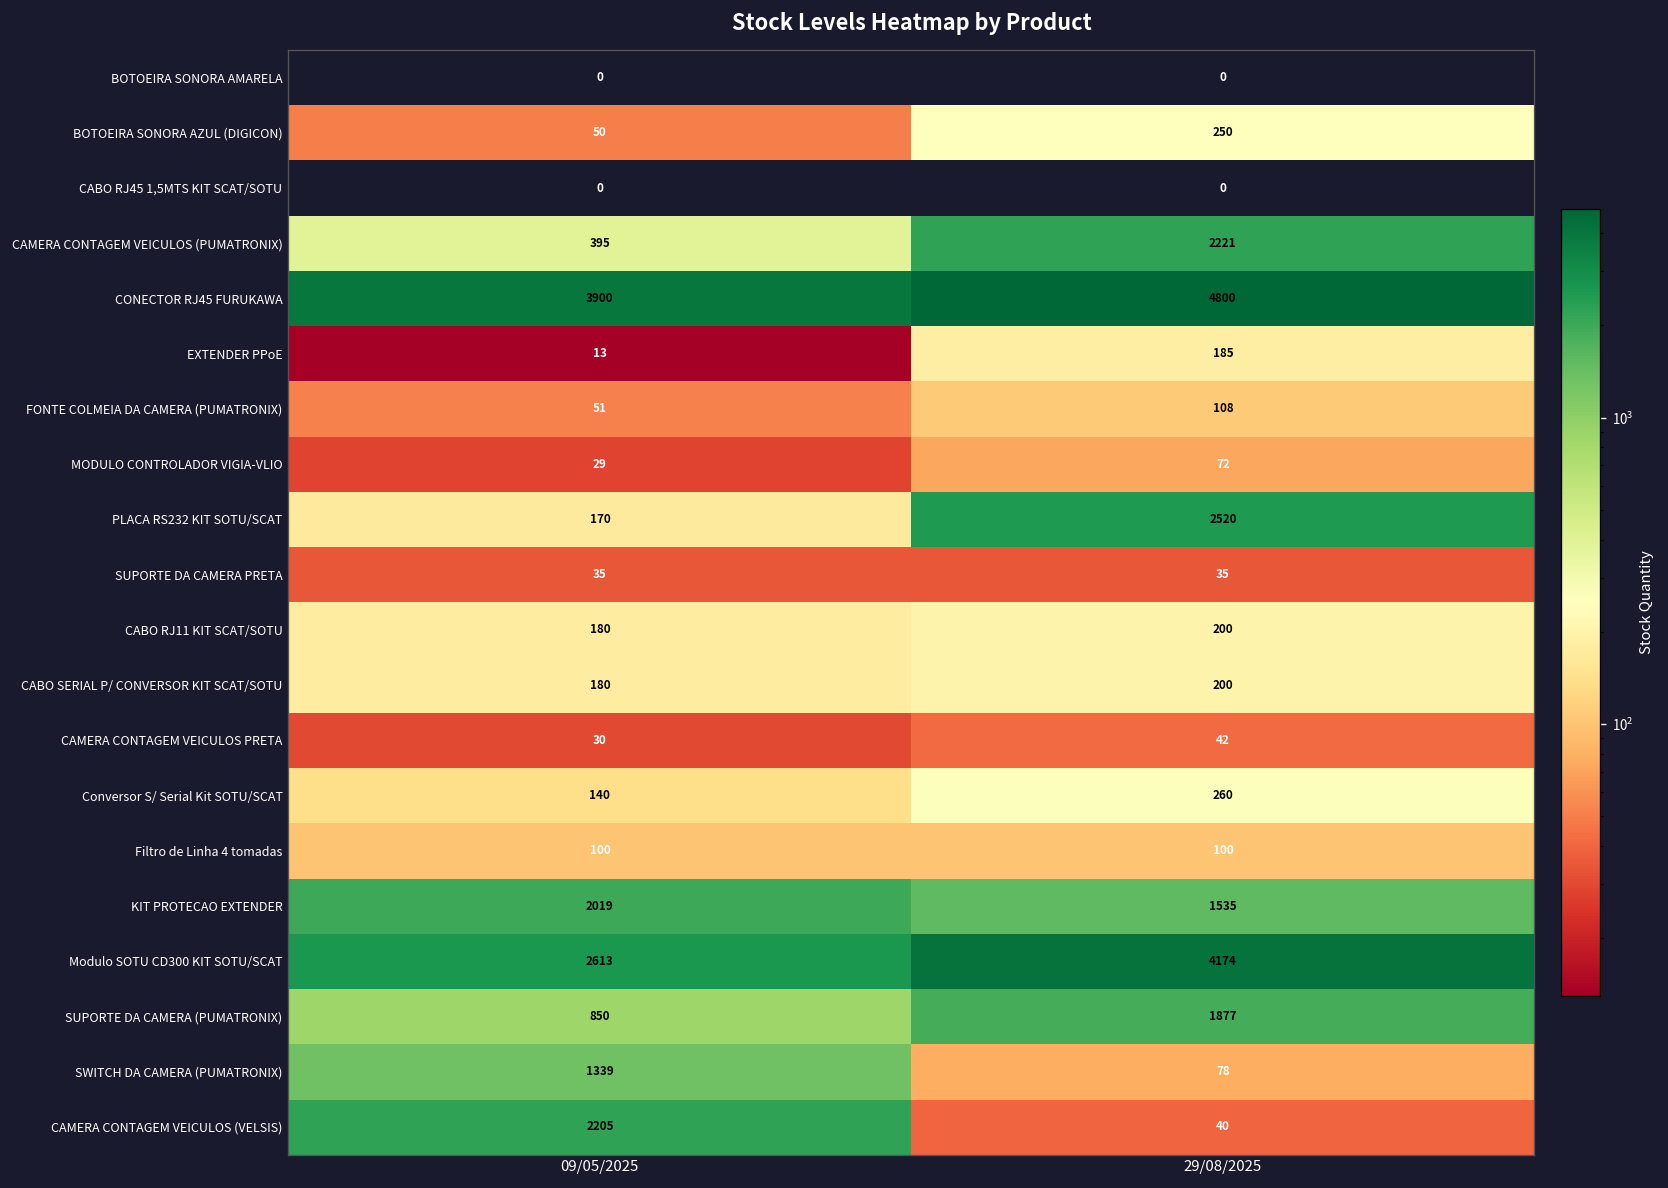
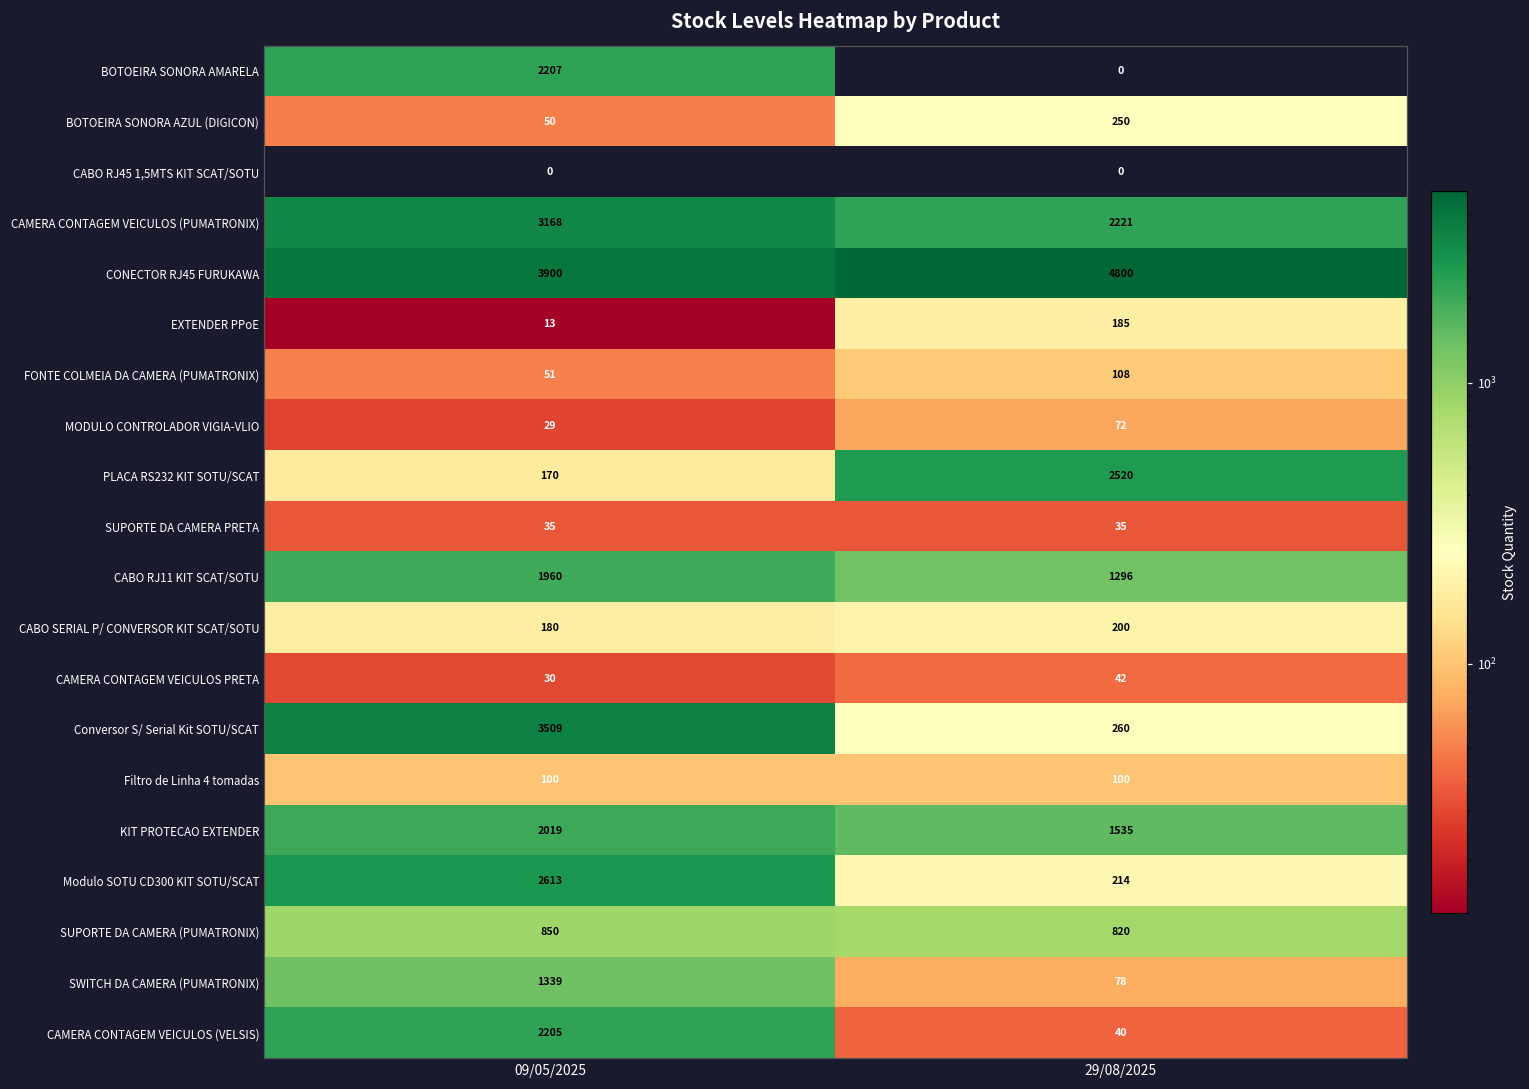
  {
    "BOTOEIRA SONORA AMARELA": {
-     "09/05/2025": 0,
+     "09/05/2025": 2207,
      "29/08/2025": 0
    },
    "BOTOEIRA SONORA AZUL (DIGICON)": {
      "09/05/2025": 50,
      "29/08/2025": 250
    },
    "CABO RJ45 1,5MTS KIT SCAT/SOTU": {
      "09/05/2025": 0,
      "29/08/2025": 0
    },
    "CAMERA CONTAGEM VEICULOS (PUMATRONIX)": {
-     "09/05/2025": 395,
+     "09/05/2025": 3168,
      "29/08/2025": 2221
    },
    "CONECTOR RJ45 FURUKAWA": {
      "09/05/2025": 3900,
      "29/08/2025": 4800
    },
    "EXTENDER PPoE": {
      "09/05/2025": 13,
      "29/08/2025": 185
    },
    "FONTE COLMEIA DA CAMERA (PUMATRONIX)": {
      "09/05/2025": 51,
      "29/08/2025": 108
    },
    "MODULO CONTROLADOR VIGIA-VLIO": {
      "09/05/2025": 29,
      "29/08/2025": 72
    },
    "PLACA RS232 KIT SOTU/SCAT": {
      "09/05/2025": 170,
      "29/08/2025": 2520
    },
    "SUPORTE DA CAMERA PRETA": {
      "09/05/2025": 35,
      "29/08/2025": 35
    },
    "CABO RJ11 KIT SCAT/SOTU": {
-     "09/05/2025": 180,
-     "29/08/2025": 200
+     "09/05/2025": 1960,
+     "29/08/2025": 1296
    },
    "CABO SERIAL P/ CONVERSOR KIT SCAT/SOTU": {
      "09/05/2025": 180,
      "29/08/2025": 200
    },
    "CAMERA CONTAGEM VEICULOS PRETA": {
      "09/05/2025": 30,
      "29/08/2025": 42
    },
    "Conversor S/ Serial Kit SOTU/SCAT": {
-     "09/05/2025": 140,
+     "09/05/2025": 3509,
      "29/08/2025": 260
    },
    "Filtro de Linha 4 tomadas": {
      "09/05/2025": 100,
      "29/08/2025": 100
    },
    "KIT PROTECAO EXTENDER": {
      "09/05/2025": 2019,
      "29/08/2025": 1535
    },
    "Modulo SOTU CD300 KIT SOTU/SCAT": {
      "09/05/2025": 2613,
-     "29/08/2025": 4174
+     "29/08/2025": 214
    },
    "SUPORTE DA CAMERA (PUMATRONIX)": {
      "09/05/2025": 850,
-     "29/08/2025": 1877
+     "29/08/2025": 820
    },
    "SWITCH DA CAMERA (PUMATRONIX)": {
      "09/05/2025": 1339,
      "29/08/2025": 78
    },
    "CAMERA CONTAGEM VEICULOS (VELSIS)": {
      "09/05/2025": 2205,
      "29/08/2025": 40
    }
  }
